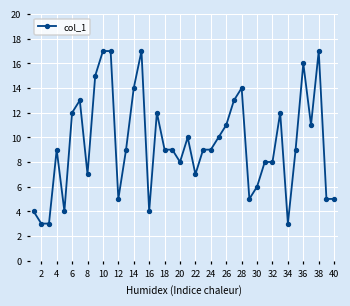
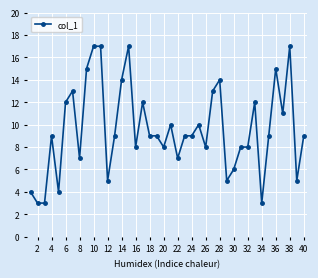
  {
    "2": 3,
    "4": 9,
    "6": 12,
    "8": 7,
    "10": 17,
    "12": 5,
    "14": 14,
-   "16": 4,
+   "16": 8,
    "18": 9,
    "20": 8,
    "22": 7,
    "24": 9,
-   "26": 11,
+   "26": 8,
    "28": 14,
    "30": 6,
    "32": 8,
    "34": 3,
-   "36": 16,
+   "36": 15,
    "38": 17,
-   "40": 5
+   "40": 9
  }
